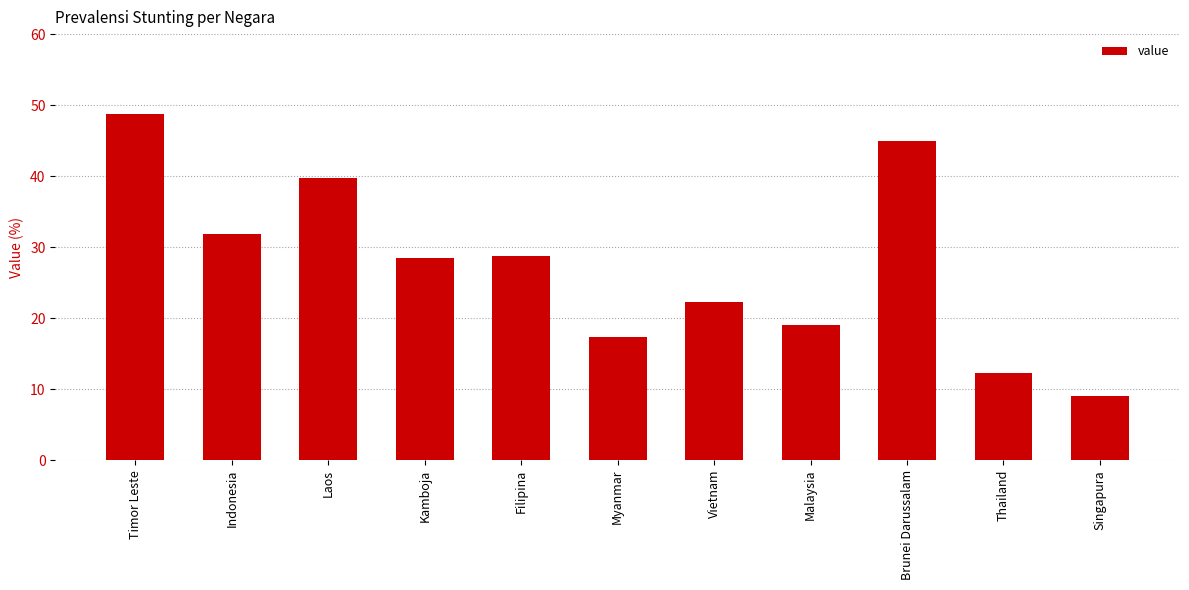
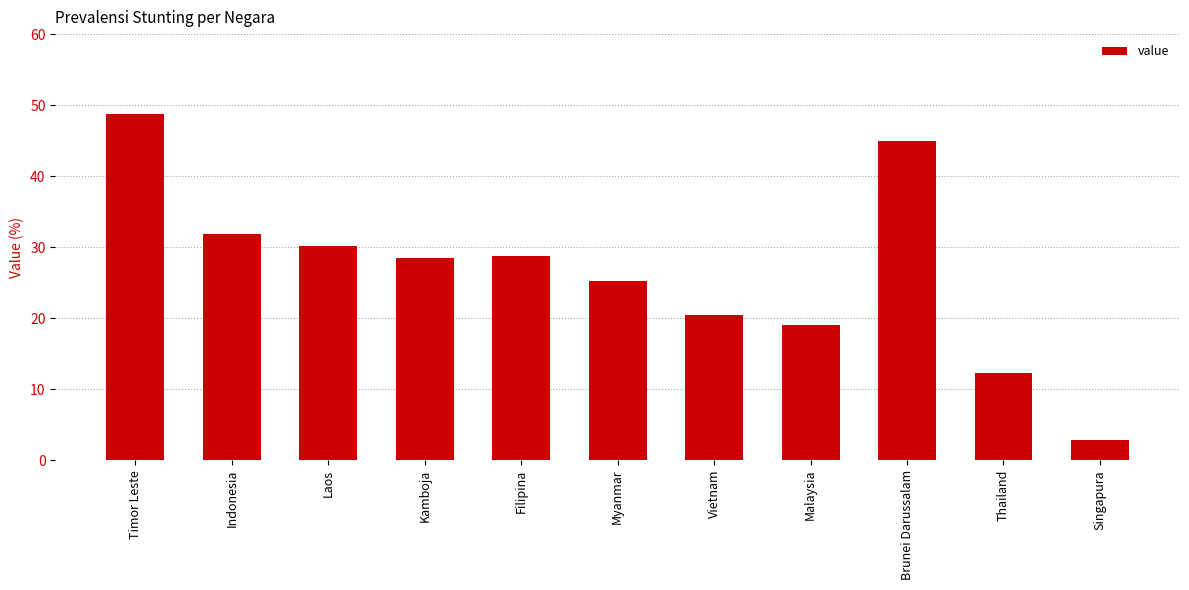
  {
    "Timor Leste": 49,
    "Indonesia": 32,
-   "Laos": 40,
+   "Laos": 30,
    "Kamboja": 29,
    "Filipina": 29,
-   "Myanmar": 17,
-   "Vietnam": 22,
+   "Myanmar": 25,
+   "Vietnam": 21,
    "Malaysia": 19,
    "Brunei Darussalam": 45,
    "Thailand": 12,
-   "Singapura": 9
+   "Singapura": 3
  }
